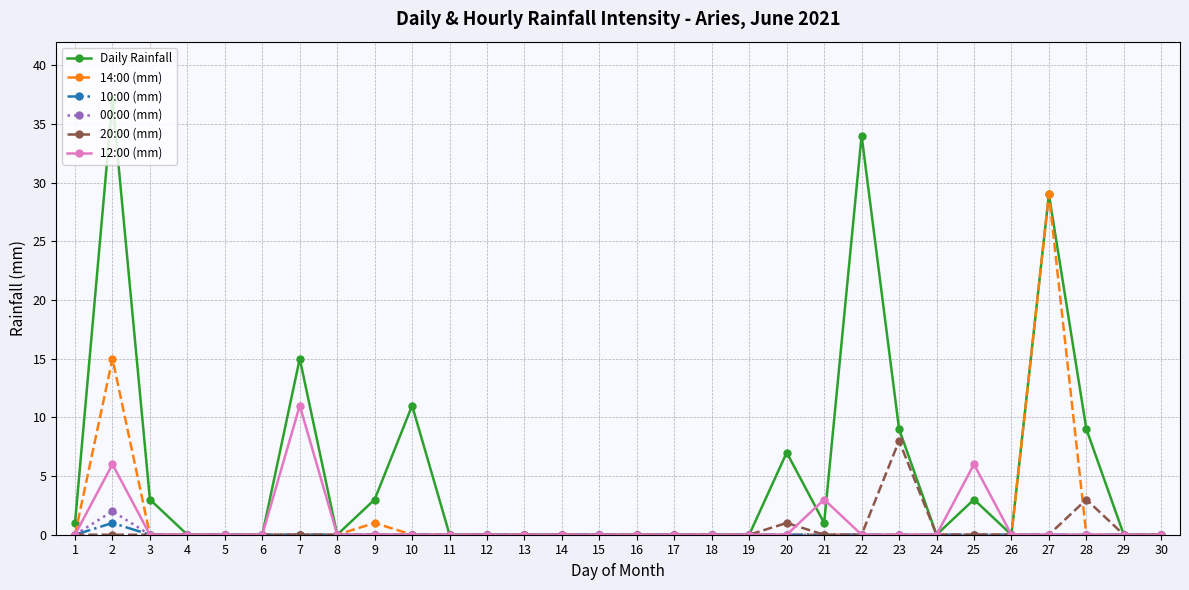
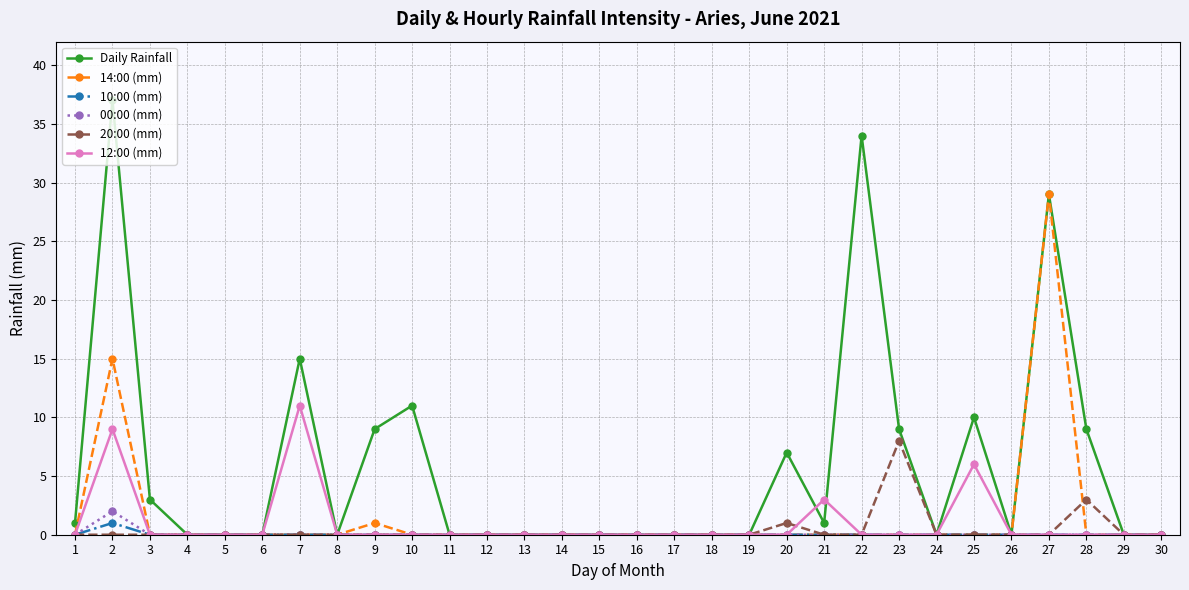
  {
    "Daily Rainfall": {
      "1": 1,
      "3": 3,
      "7": 15,
-     "9": 3,
+     "9": 9,
      "10": 11,
      "20": 7,
      "21": 1,
      "22": 34,
      "23": 9,
-     "25": 3,
+     "25": 10,
      "28": 9
    },
    "14:00 (mm)": {
      "2": 15,
      "9": 1
    },
    "10:00 (mm)": {
      "2": 1
    },
    "00:00 (mm)": {
      "2": 2
    },
    "20:00 (mm)": {
      "2": 0,
      "20": 1,
      "23": 8,
      "28": 3
    },
    "12:00 (mm)": {
-     "2": 6,
+     "2": 9,
      "7": 11,
      "21": 3,
      "25": 6
    }
  }
